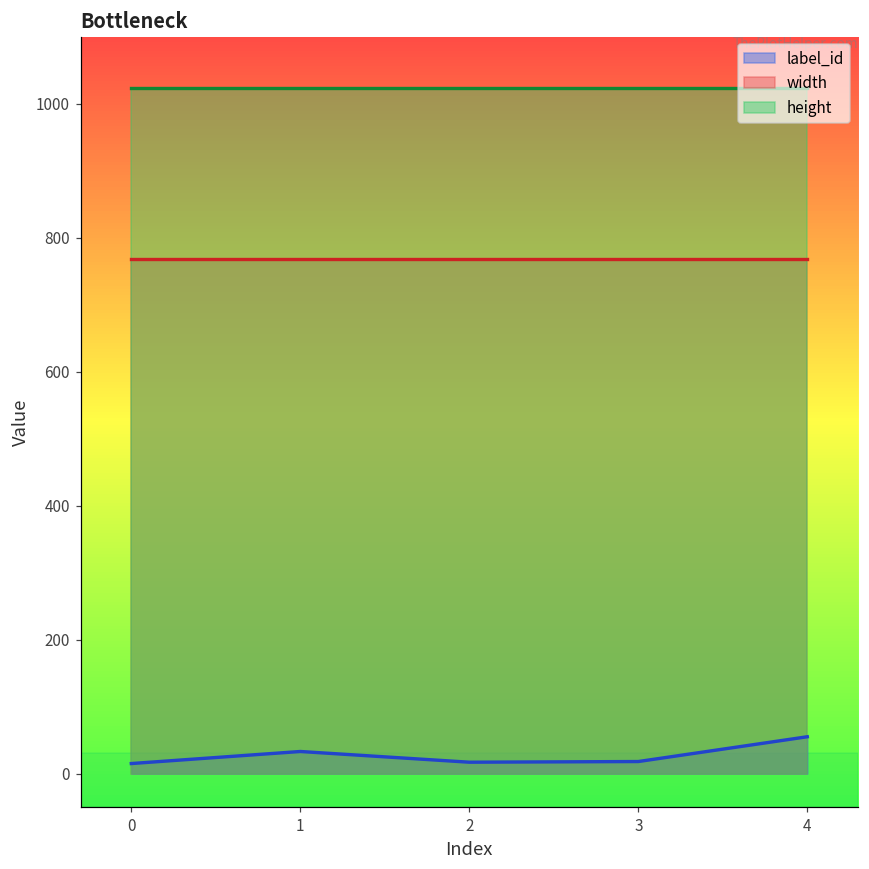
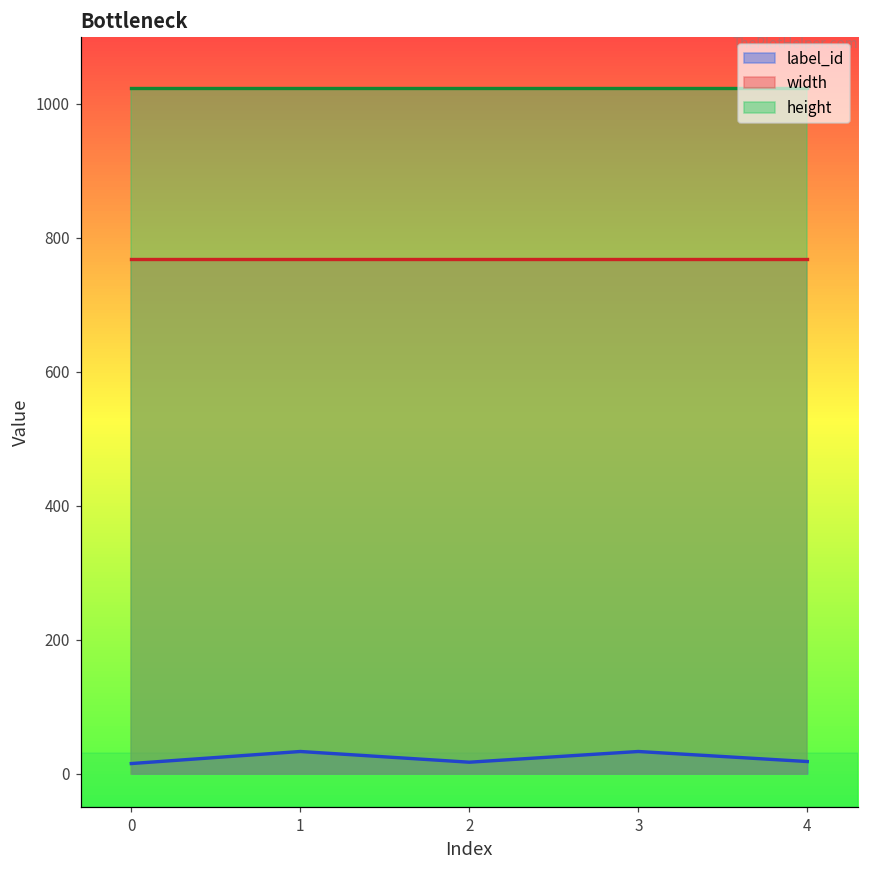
  {
    "label_id": {
      "0": 20,
      "1": 30,
      "2": 20,
-     "3": 20,
-     "4": 60
+     "3": 30,
+     "4": 20
    },
    "width": {
      "0": 770,
      "1": 770,
      "2": 770,
      "3": 770,
      "4": 770
    },
    "height": {
      "0": 1020,
      "1": 1020,
      "2": 1020,
      "3": 1020
    }
  }
